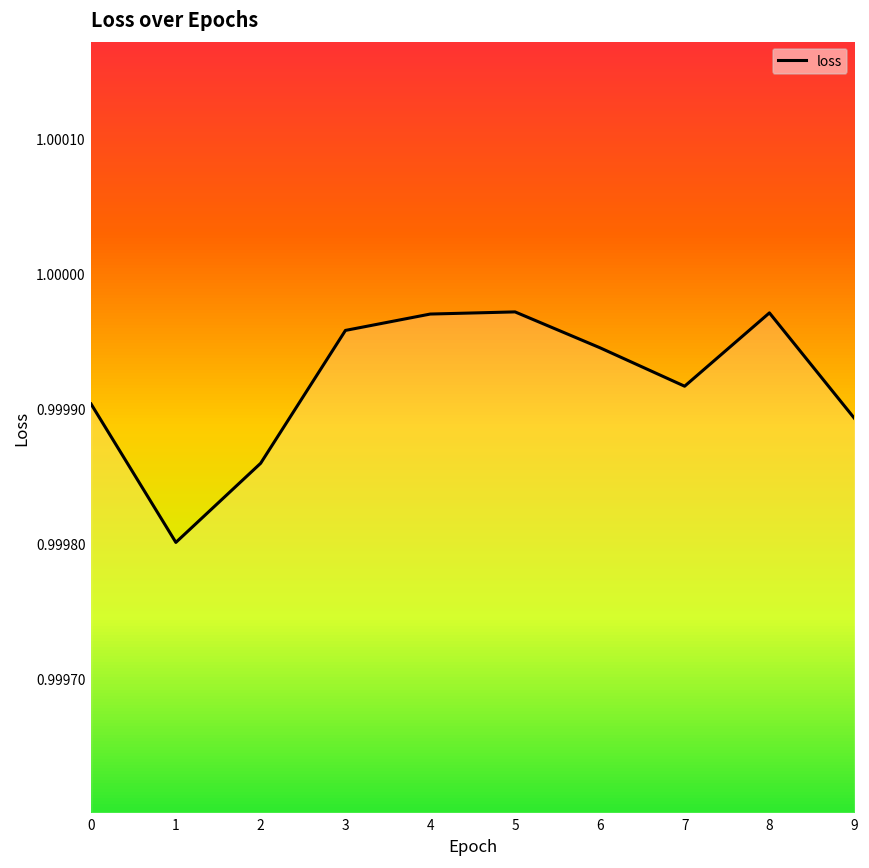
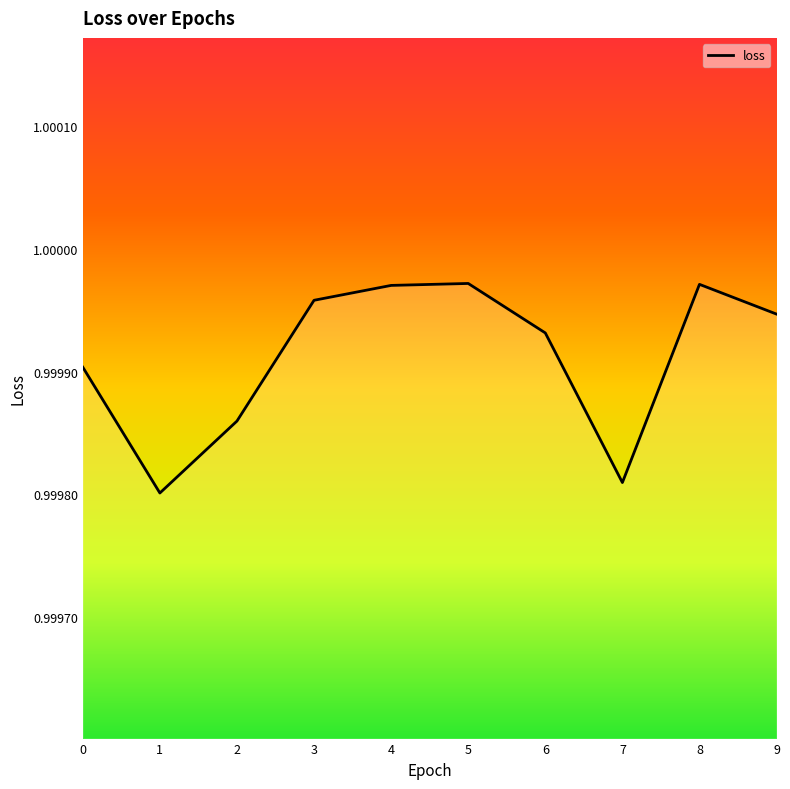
  {
    "0": 0.999904,
    "1": 0.999801,
    "2": 0.999860,
    "3": 0.999958,
    "4": 0.999970,
    "5": 0.999972,
-   "6": 0.999945,
-   "7": 0.999917,
+   "6": 0.999931,
+   "7": 0.999810,
    "8": 0.999971,
-   "9": 0.999893
+   "9": 0.999947
  }
